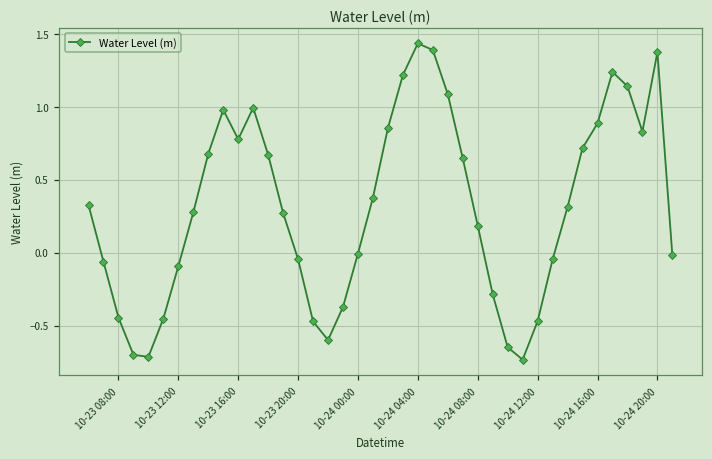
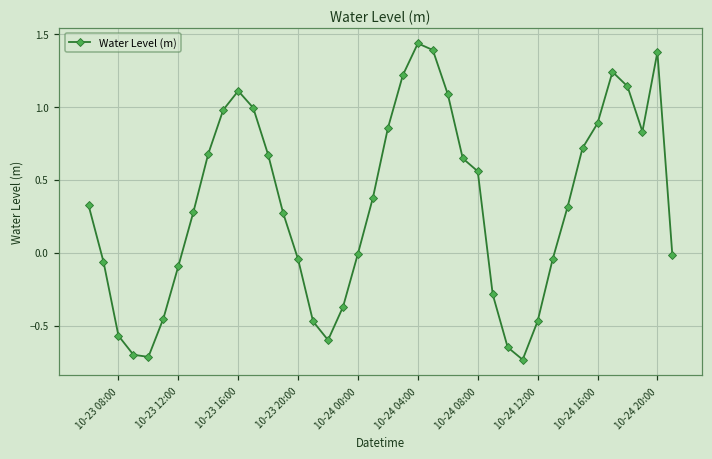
  {
-   "10-23 08:00": -0.44,
+   "10-23 08:00": -0.57,
    "10-23 12:00": -0.09,
-   "10-23 16:00": 0.78,
+   "10-23 16:00": 1.11,
    "10-23 20:00": -0.04,
    "10-24 00:00": -0.01,
    "10-24 04:00": 1.44,
-   "10-24 08:00": 0.19,
+   "10-24 08:00": 0.56,
    "10-24 12:00": -0.47,
    "10-24 16:00": 0.89,
    "10-24 20:00": 1.38
  }
